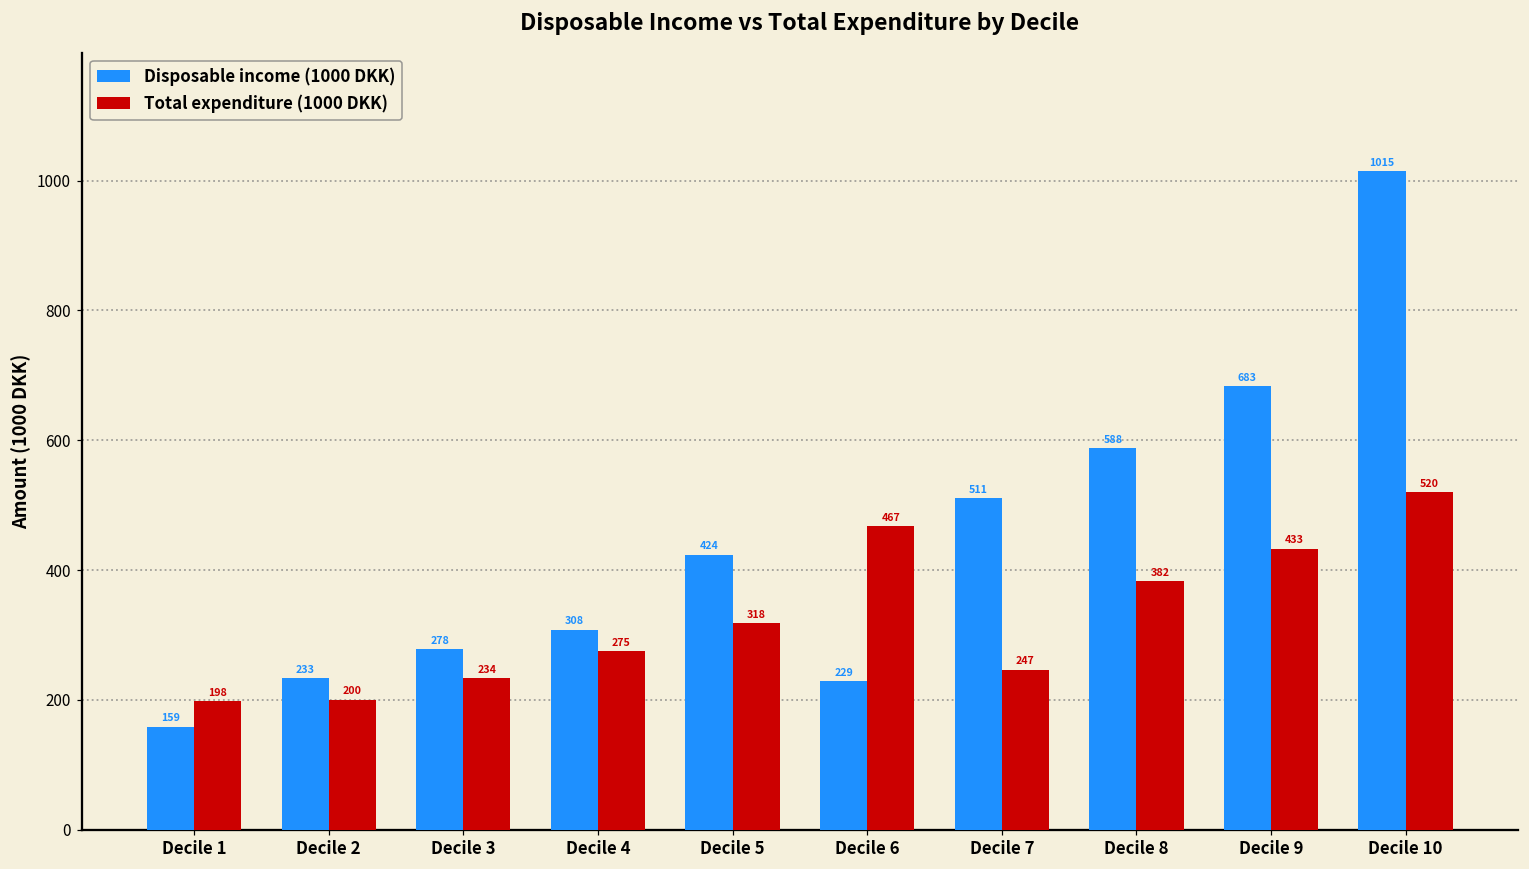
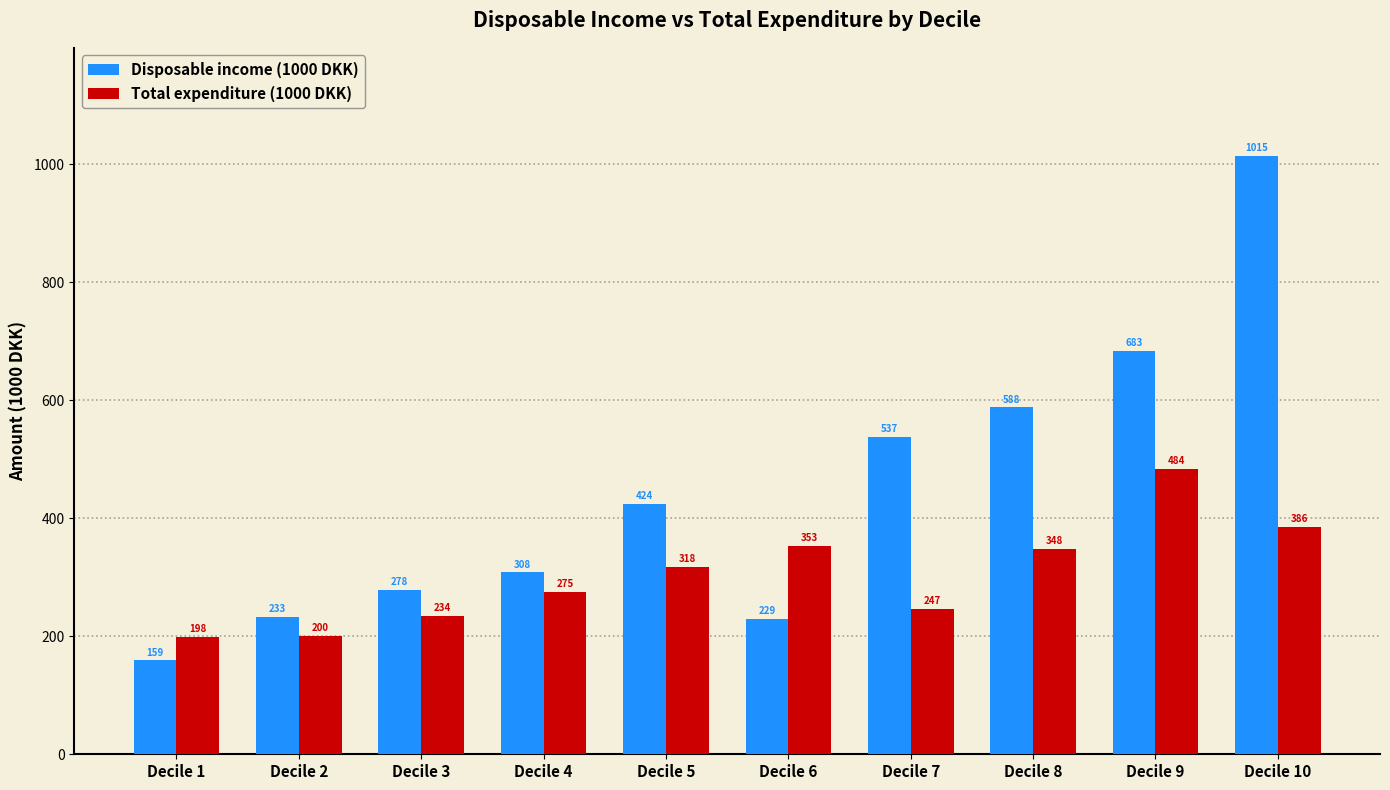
  {
    "Disposable income (1000 DKK)": {
      "Decile 1": 159,
      "Decile 2": 233,
      "Decile 3": 278,
      "Decile 4": 308,
      "Decile 5": 424,
      "Decile 6": 229,
-     "Decile 7": 511,
+     "Decile 7": 537,
      "Decile 8": 588,
      "Decile 9": 683,
      "Decile 10": 1015
    },
    "Total expenditure (1000 DKK)": {
      "Decile 1": 198,
      "Decile 2": 200,
      "Decile 3": 234,
      "Decile 4": 275,
      "Decile 5": 318,
-     "Decile 6": 467,
+     "Decile 6": 353,
      "Decile 7": 247,
-     "Decile 8": 382,
-     "Decile 9": 433,
-     "Decile 10": 520
+     "Decile 8": 348,
+     "Decile 9": 484,
+     "Decile 10": 386
    }
  }
